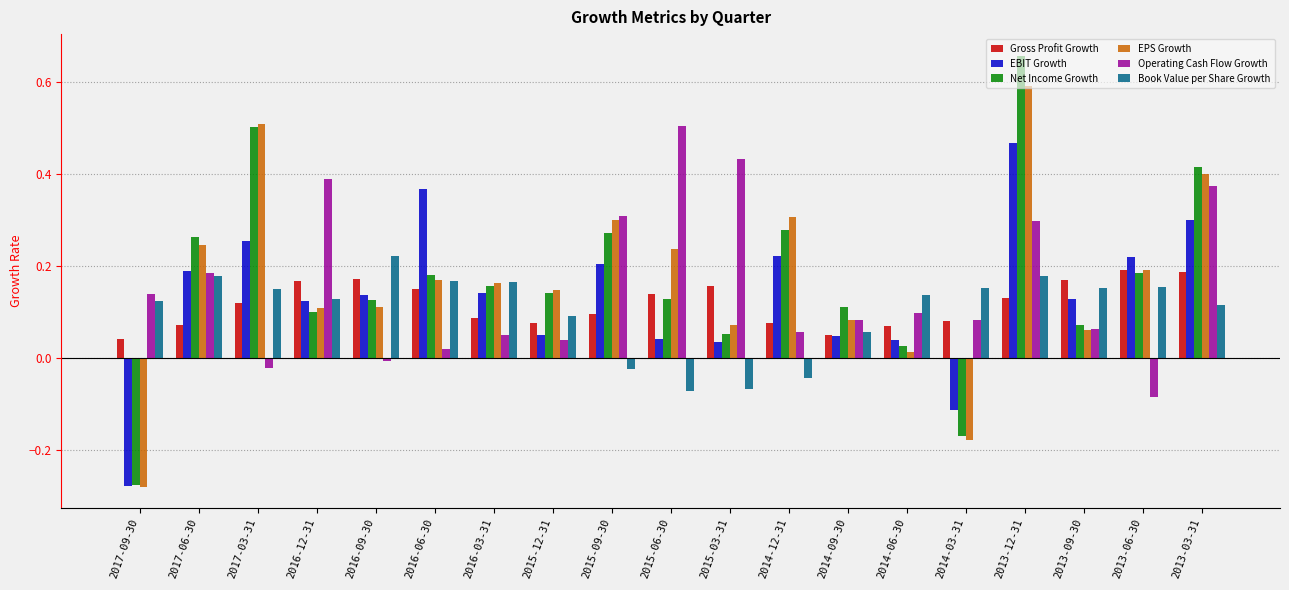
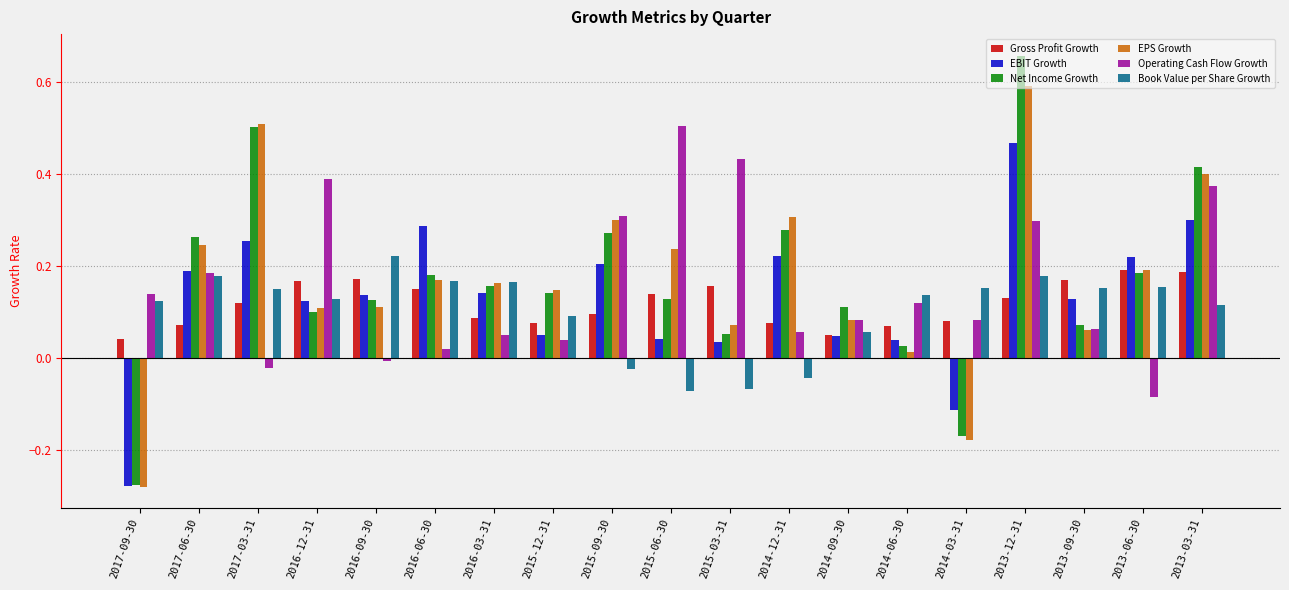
  {
    "Gross Profit Growth": {
      "2017-09-30": 0.04,
      "2017-06-30": 0.07,
      "2017-03-31": 0.12,
      "2016-12-31": 0.17,
      "2016-09-30": 0.17,
      "2016-06-30": 0.15,
      "2016-03-31": 0.09,
      "2015-12-31": 0.08,
      "2015-09-30": 0.10,
      "2015-06-30": 0.14,
      "2015-03-31": 0.16,
      "2014-12-31": 0.08,
      "2014-09-30": 0.05,
      "2014-06-30": 0.07,
      "2014-03-31": 0.08,
      "2013-12-31": 0.13,
      "2013-09-30": 0.17,
      "2013-06-30": 0.19,
      "2013-03-31": 0.19
    },
    "EBIT Growth": {
      "2017-09-30": -0.28,
      "2017-06-30": 0.19,
      "2017-03-31": 0.25,
      "2016-12-31": 0.12,
      "2016-09-30": 0.14,
-     "2016-06-30": 0.37,
+     "2016-06-30": 0.29,
      "2016-03-31": 0.14,
      "2015-12-31": 0.05,
      "2015-09-30": 0.20,
      "2015-06-30": 0.04,
      "2015-03-31": 0.03,
      "2014-12-31": 0.22,
      "2014-09-30": 0.05,
      "2014-06-30": 0.04,
      "2014-03-31": -0.11,
      "2013-12-31": 0.47,
      "2013-09-30": 0.13,
      "2013-06-30": 0.22,
      "2013-03-31": 0.30
    },
    "Net Income Growth": {
      "2017-09-30": -0.27,
      "2017-06-30": 0.26,
      "2017-03-31": 0.50,
      "2016-12-31": 0.10,
      "2016-09-30": 0.13,
      "2016-06-30": 0.18,
      "2016-03-31": 0.16,
      "2015-12-31": 0.14,
      "2015-09-30": 0.27,
      "2015-06-30": 0.13,
      "2015-03-31": 0.05,
      "2014-12-31": 0.28,
      "2014-09-30": 0.11,
      "2014-06-30": 0.03,
      "2014-03-31": -0.17,
      "2013-09-30": 0.07,
      "2013-06-30": 0.18,
      "2013-03-31": 0.41
    },
    "EPS Growth": {
      "2017-09-30": -0.28,
      "2017-06-30": 0.25,
      "2017-03-31": 0.51,
      "2016-12-31": 0.11,
      "2016-09-30": 0.11,
      "2016-06-30": 0.17,
      "2016-03-31": 0.16,
      "2015-12-31": 0.15,
      "2015-09-30": 0.30,
      "2015-06-30": 0.24,
      "2015-03-31": 0.07,
      "2014-12-31": 0.31,
      "2014-09-30": 0.08,
      "2014-06-30": 0.01,
      "2014-03-31": -0.18,
      "2013-09-30": 0.06,
      "2013-06-30": 0.19,
      "2013-03-31": 0.40
    },
    "Operating Cash Flow Growth": {
      "2017-09-30": 0.14,
      "2017-06-30": 0.18,
      "2017-03-31": -0.02,
      "2016-12-31": 0.39,
      "2016-09-30": -0.01,
      "2016-06-30": 0.02,
      "2016-03-31": 0.05,
      "2015-12-31": 0.04,
      "2015-09-30": 0.31,
      "2015-06-30": 0.50,
      "2015-03-31": 0.43,
      "2014-12-31": 0.06,
      "2014-09-30": 0.08,
-     "2014-06-30": 0.10,
+     "2014-06-30": 0.12,
      "2014-03-31": 0.08,
      "2013-12-31": 0.30,
      "2013-09-30": 0.06,
      "2013-06-30": -0.08,
      "2013-03-31": 0.37
    },
    "Book Value per Share Growth": {
      "2017-09-30": 0.12,
      "2017-06-30": 0.18,
      "2017-03-31": 0.15,
      "2016-12-31": 0.13,
      "2016-09-30": 0.22,
      "2016-06-30": 0.17,
      "2016-03-31": 0.16,
      "2015-12-31": 0.09,
      "2015-09-30": -0.02,
      "2015-06-30": -0.07,
      "2015-03-31": -0.07,
      "2014-12-31": -0.04,
      "2014-09-30": 0.06,
      "2014-06-30": 0.14,
      "2014-03-31": 0.15,
      "2013-12-31": 0.18,
      "2013-09-30": 0.15,
      "2013-06-30": 0.15,
      "2013-03-31": 0.12
    }
  }
